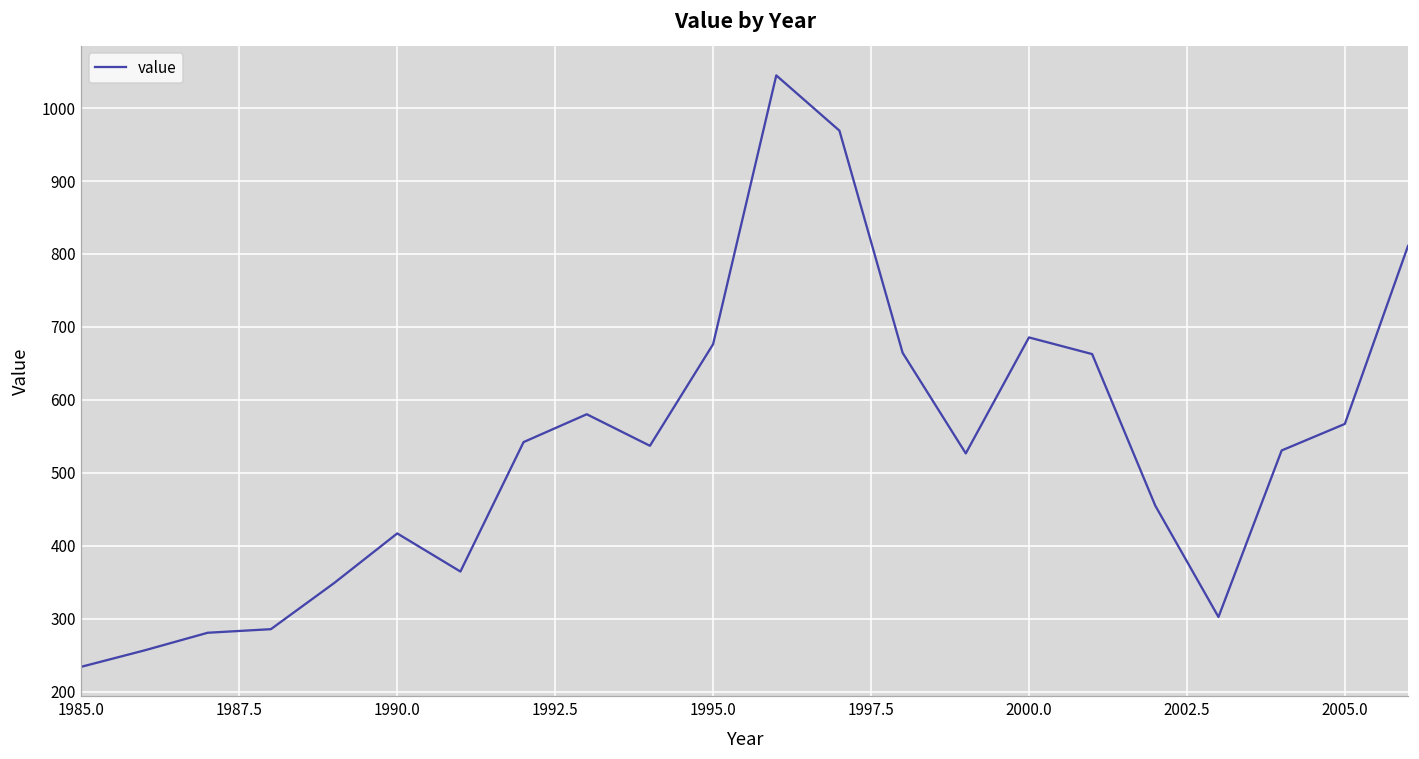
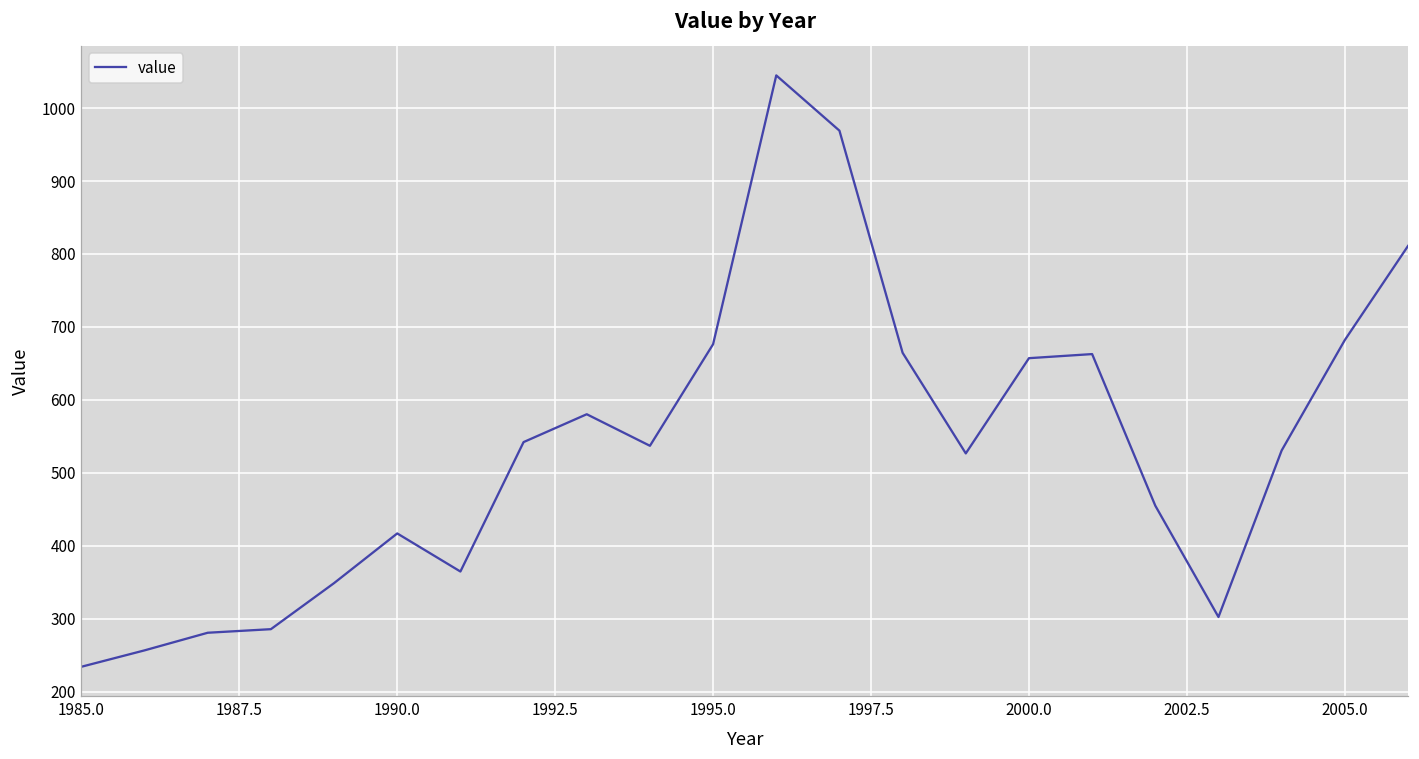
  {
    "1985.0": 230,
    "1990.0": 420,
    "1995.0": 680,
-   "2000.0": 690,
-   "2005.0": 570
+   "2000.0": 660,
+   "2005.0": 680
  }
